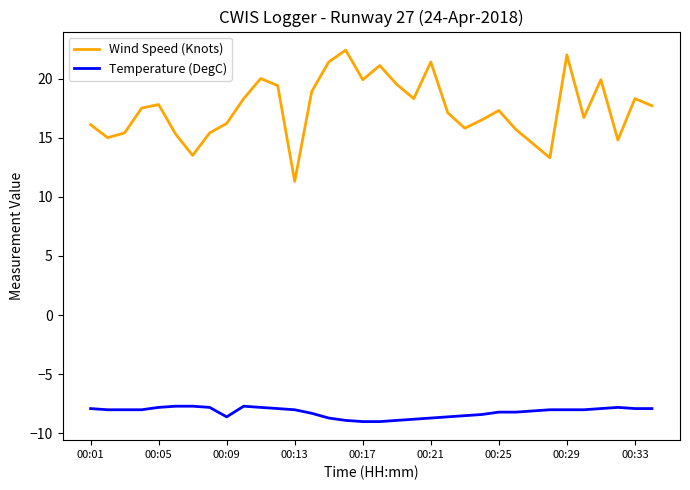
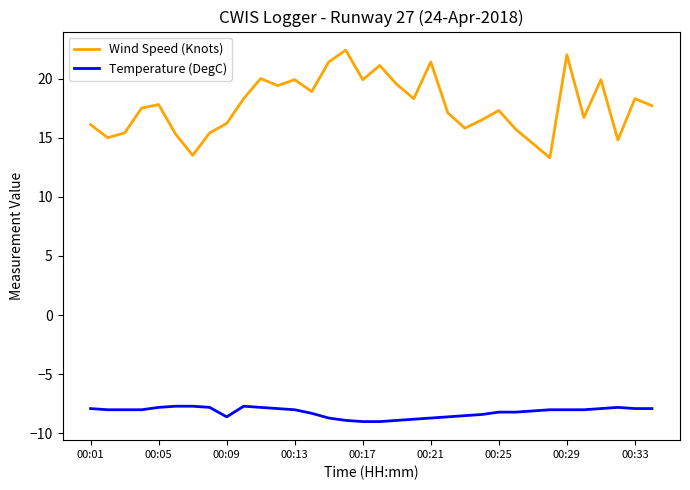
  {
    "Wind Speed (Knots)": {
      "00:01": 16.1,
      "00:05": 17.8,
      "00:09": 16.2,
-     "00:13": 11.3,
+     "00:13": 19.9,
      "00:17": 19.9,
      "00:21": 21.4,
      "00:25": 17.3,
      "00:29": 22.0,
      "00:33": 18.3
    },
    "Temperature (DegC)": {
      "00:01": -7.9,
      "00:05": -7.8,
      "00:09": -8.6,
      "00:13": -8.0,
      "00:17": -9.0,
      "00:21": -8.7,
      "00:25": -8.2,
      "00:29": -8.0,
      "00:33": -7.9
    }
  }
